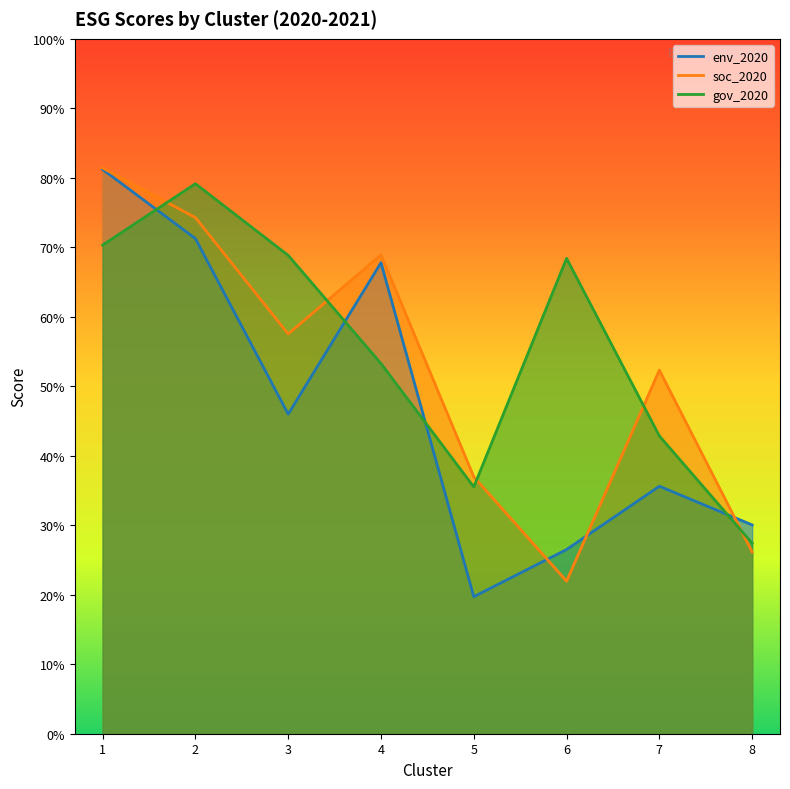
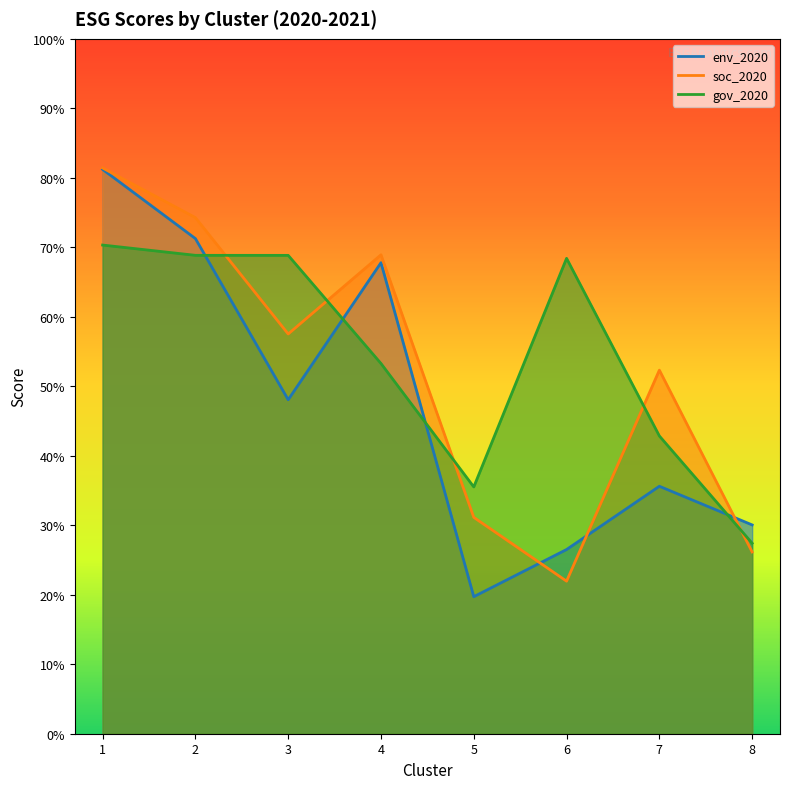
  {
    "env_2020": {
      "2": "71%",
-     "3": "46%",
+     "3": "48%",
      "4": "68%",
      "5": "20%",
      "6": "27%",
      "7": "36%",
      "8": "30%"
    },
    "soc_2020": {
      "2": "74%",
      "3": "58%",
      "4": "69%",
-     "5": "37%",
+     "5": "31%",
      "6": "22%",
      "7": "52%",
      "8": "26%"
    },
    "gov_2020": {
      "1": "70%",
-     "2": "79%",
+     "2": "69%",
      "3": "69%",
      "4": "53%",
      "5": "36%",
      "6": "68%",
      "7": "43%",
      "8": "27%"
    }
  }
